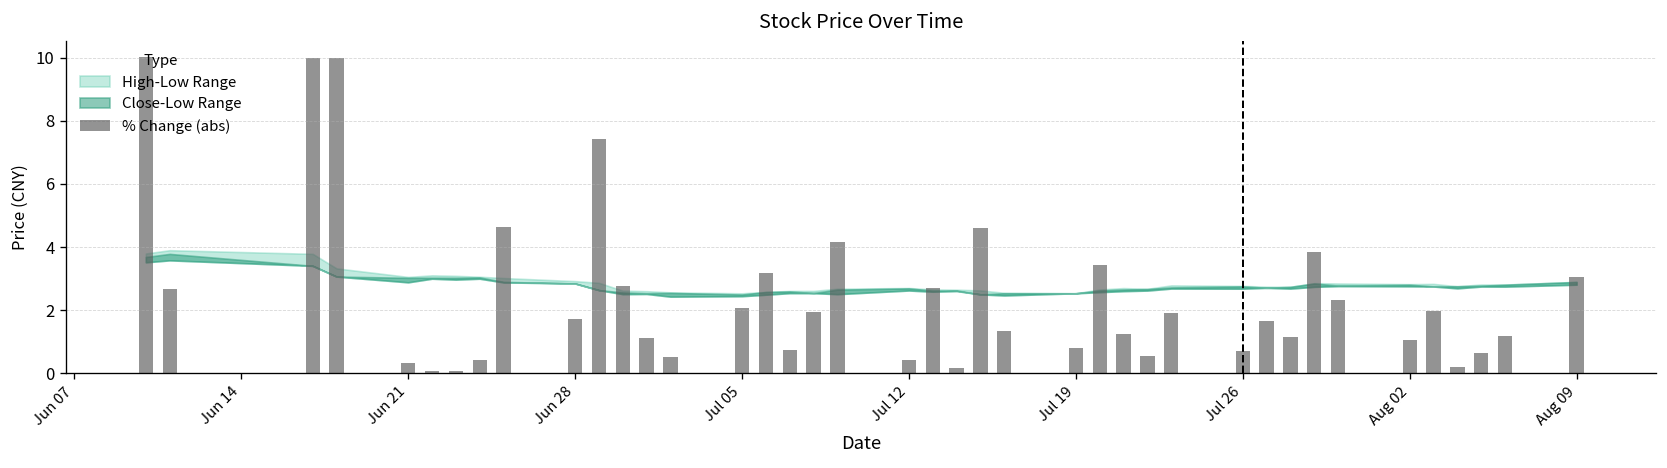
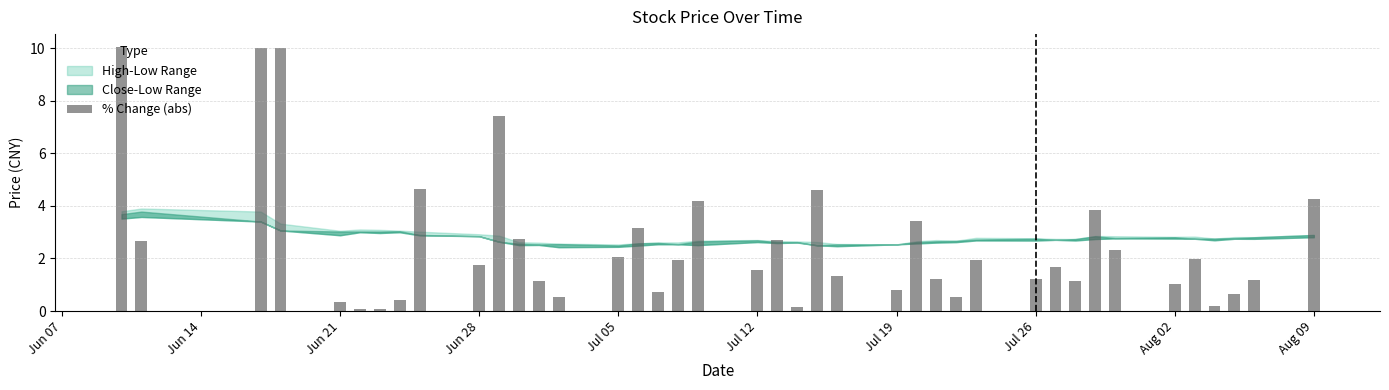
  {
    "% Change (abs)": {
      "Jun 21": 0.3,
      "Jun 28": 1.7,
      "Jul 05": 2.1,
-     "Jul 12": 0.4,
+     "Jul 12": 1.6,
      "Jul 19": 0.8,
-     "Jul 26": 0.7,
+     "Jul 26": 1.2,
      "Aug 02": 1.0,
-     "Aug 09": 3.1
+     "Aug 09": 4.3
    }
  }
